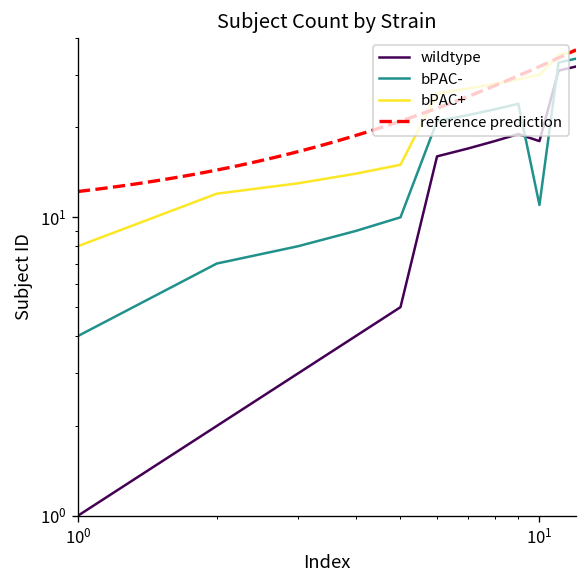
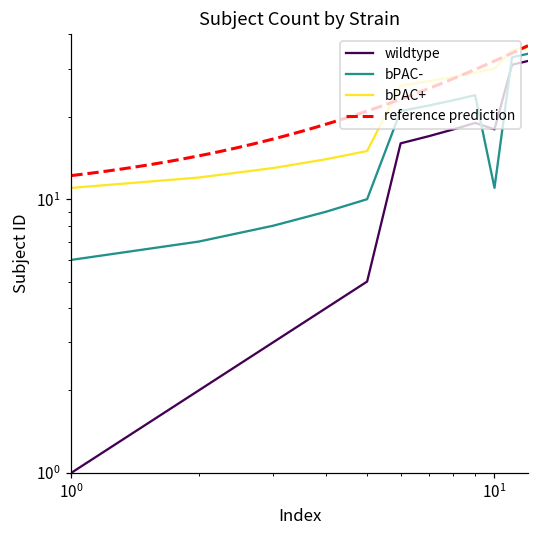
  {
    "wildtype": {
      "10^0": 1
    },
    "bPAC-": {
-     "10^0": 4,
+     "10^0": 6,
      "10^1": 11
    },
    "bPAC+": {
-     "10^0": 8
+     "10^0": 11
    },
    "reference prediction": {
      "10^0": 12
    }
  }
